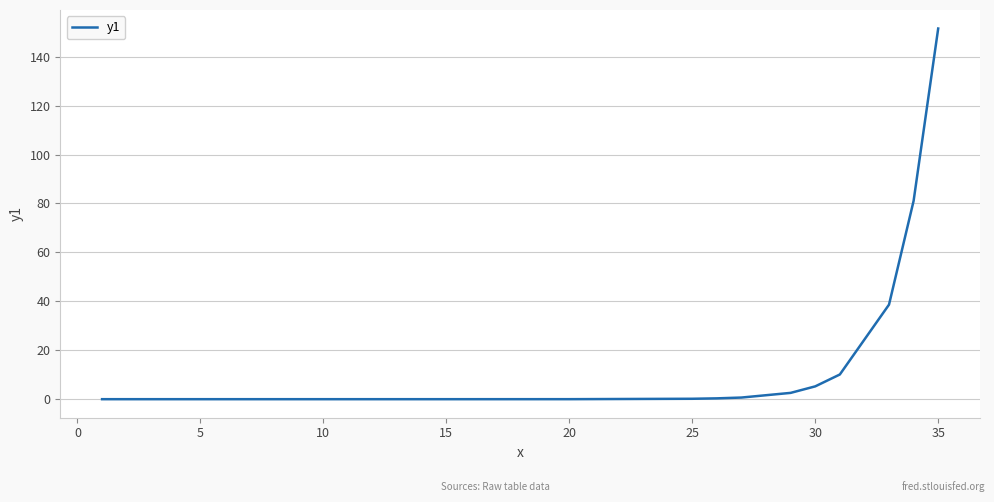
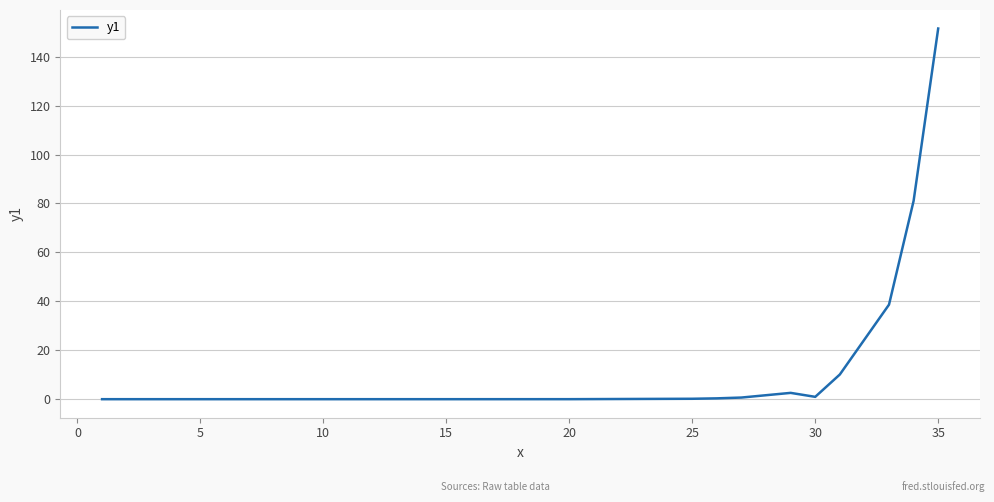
  {
    "5": 0,
    "10": 0,
    "15": 0,
    "20": 0,
    "25": 0,
-   "30": 5,
+   "30": 1,
    "35": 152
  }
